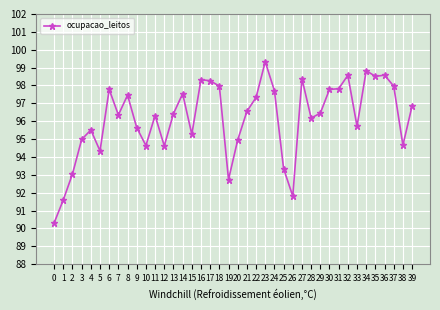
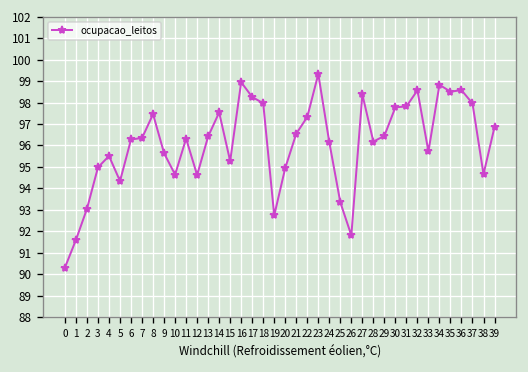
  {
    "0": 90.3,
    "1": 91.6,
    "2": 93.1,
    "3": 95.0,
    "4": 95.5,
    "5": 94.3,
-   "6": 97.8,
+   "6": 96.3,
    "7": 96.4,
    "8": 97.5,
    "9": 95.6,
    "10": 94.6,
    "11": 96.3,
    "12": 94.6,
    "13": 96.4,
    "14": 97.5,
    "15": 95.3,
-   "16": 98.3,
+   "16": 99.0,
    "17": 98.3,
    "18": 98.0,
    "19": 92.7,
    "20": 95.0,
    "21": 96.6,
    "22": 97.3,
    "23": 99.3,
-   "24": 97.7,
+   "24": 96.2,
    "25": 93.4,
    "26": 91.8,
    "27": 98.4,
    "28": 96.2,
    "29": 96.5,
    "30": 97.8,
    "31": 97.8,
    "32": 98.6,
    "33": 95.7,
    "34": 98.8,
    "35": 98.5,
    "36": 98.6,
    "37": 98.0,
    "38": 94.7,
    "39": 96.9
  }
